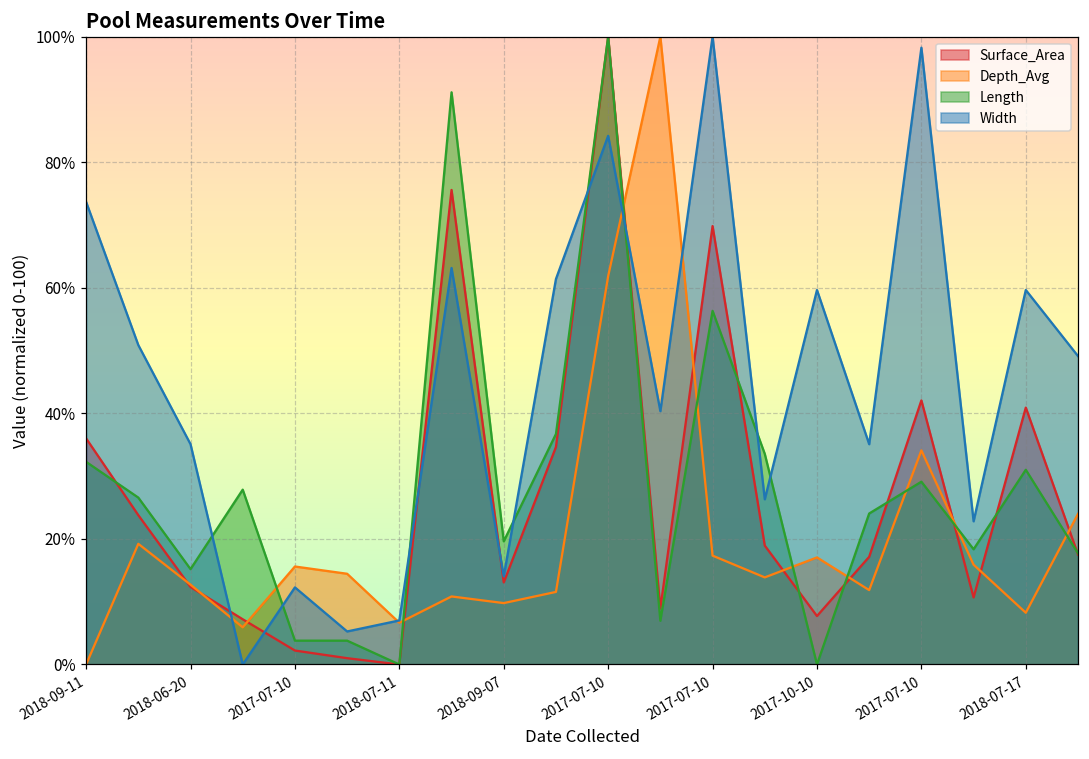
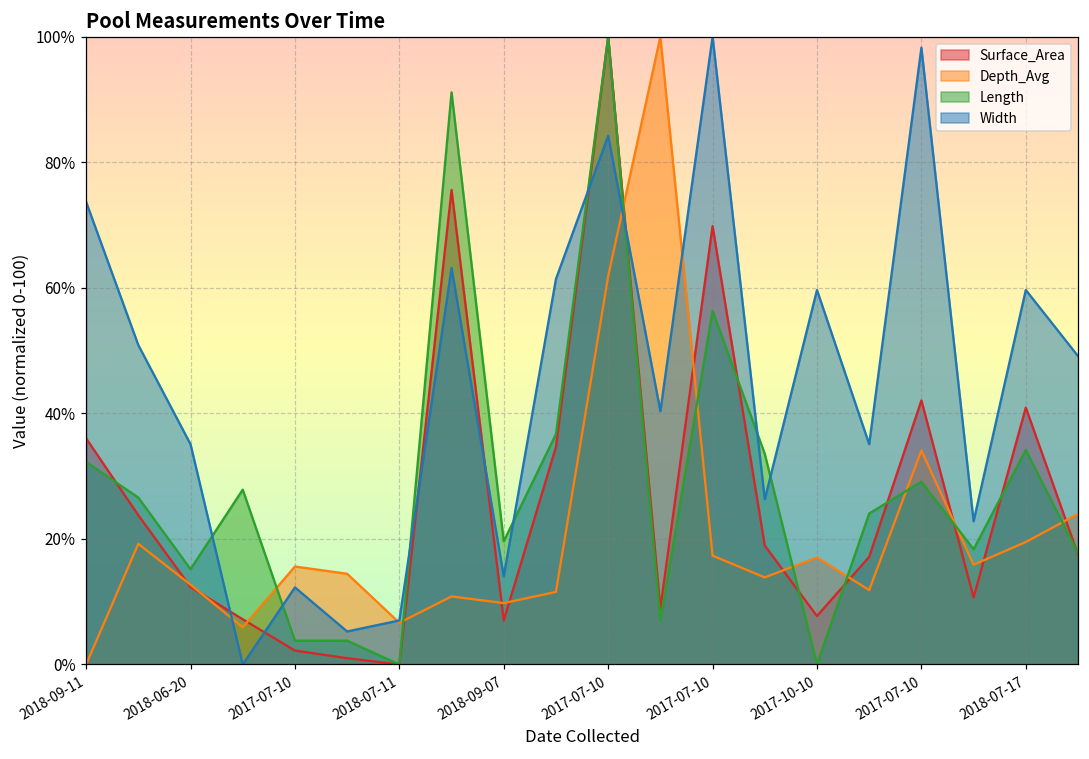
  {
    "Surface_Area": {
-     "2018-09-07": "13%",
+     "2018-09-07": "7%",
      "2018-07-17": "41%"
    },
    "Depth_Avg": {
      "2018-09-07": "10%",
-     "2018-07-17": "8%"
+     "2018-07-17": "20%"
    },
    "Length": {
      "2018-09-07": "20%",
-     "2018-07-17": "31%"
+     "2018-07-17": "34%"
    },
    "Width": {
      "2018-09-07": "14%",
      "2018-07-17": "60%"
    }
  }
